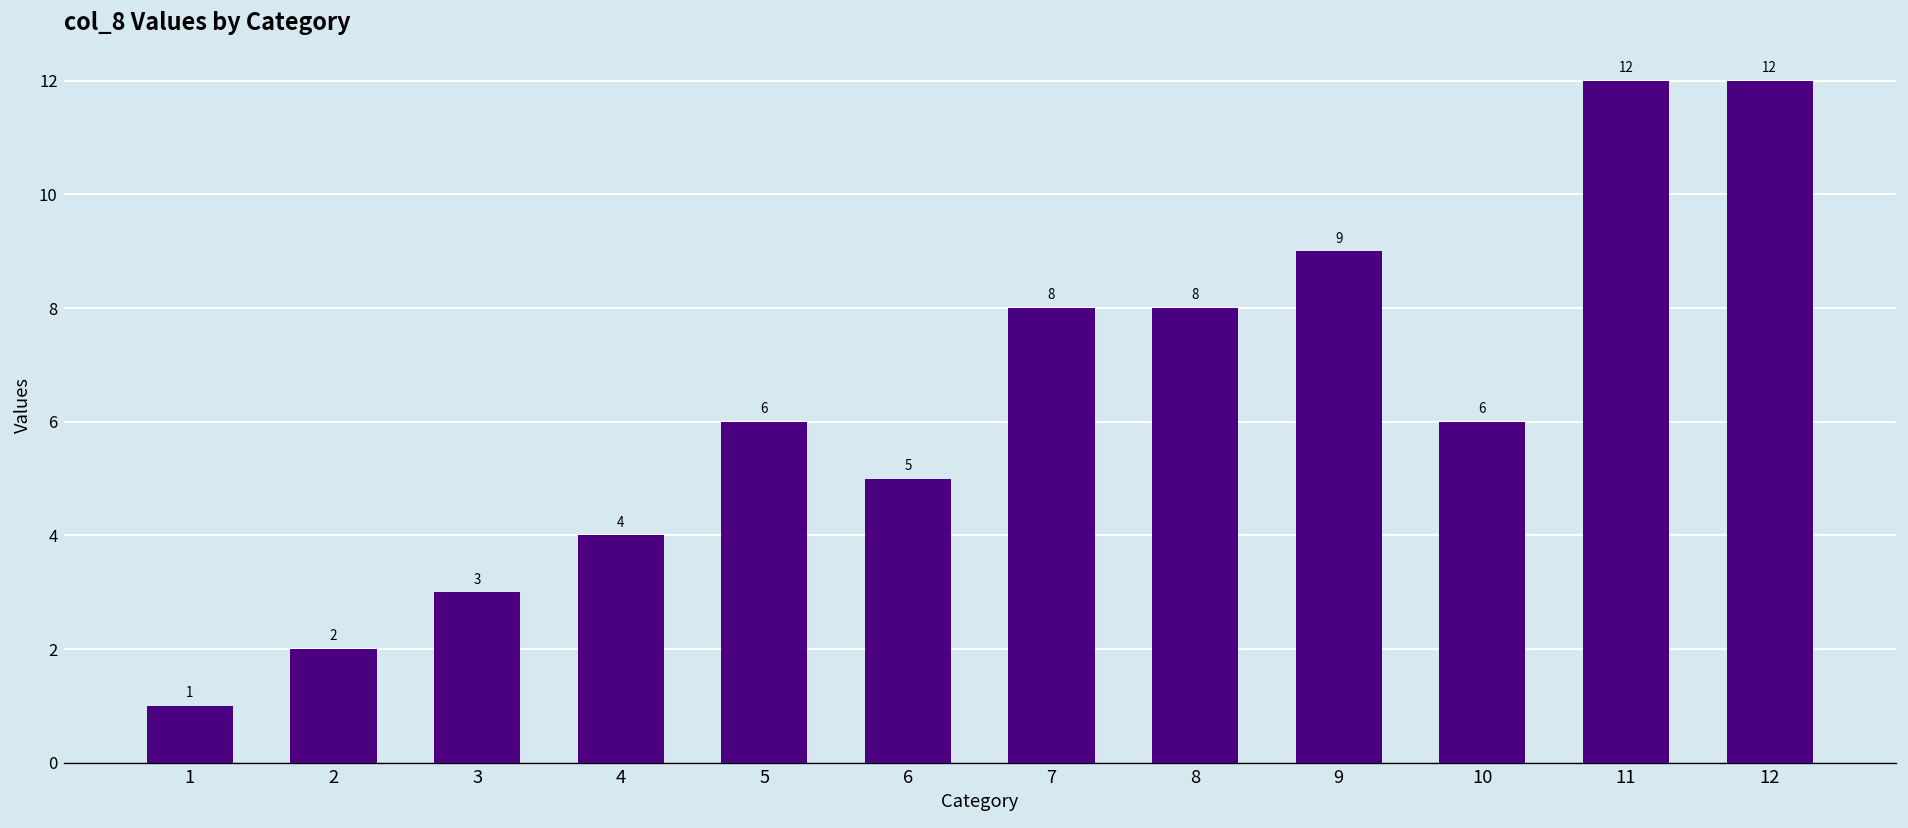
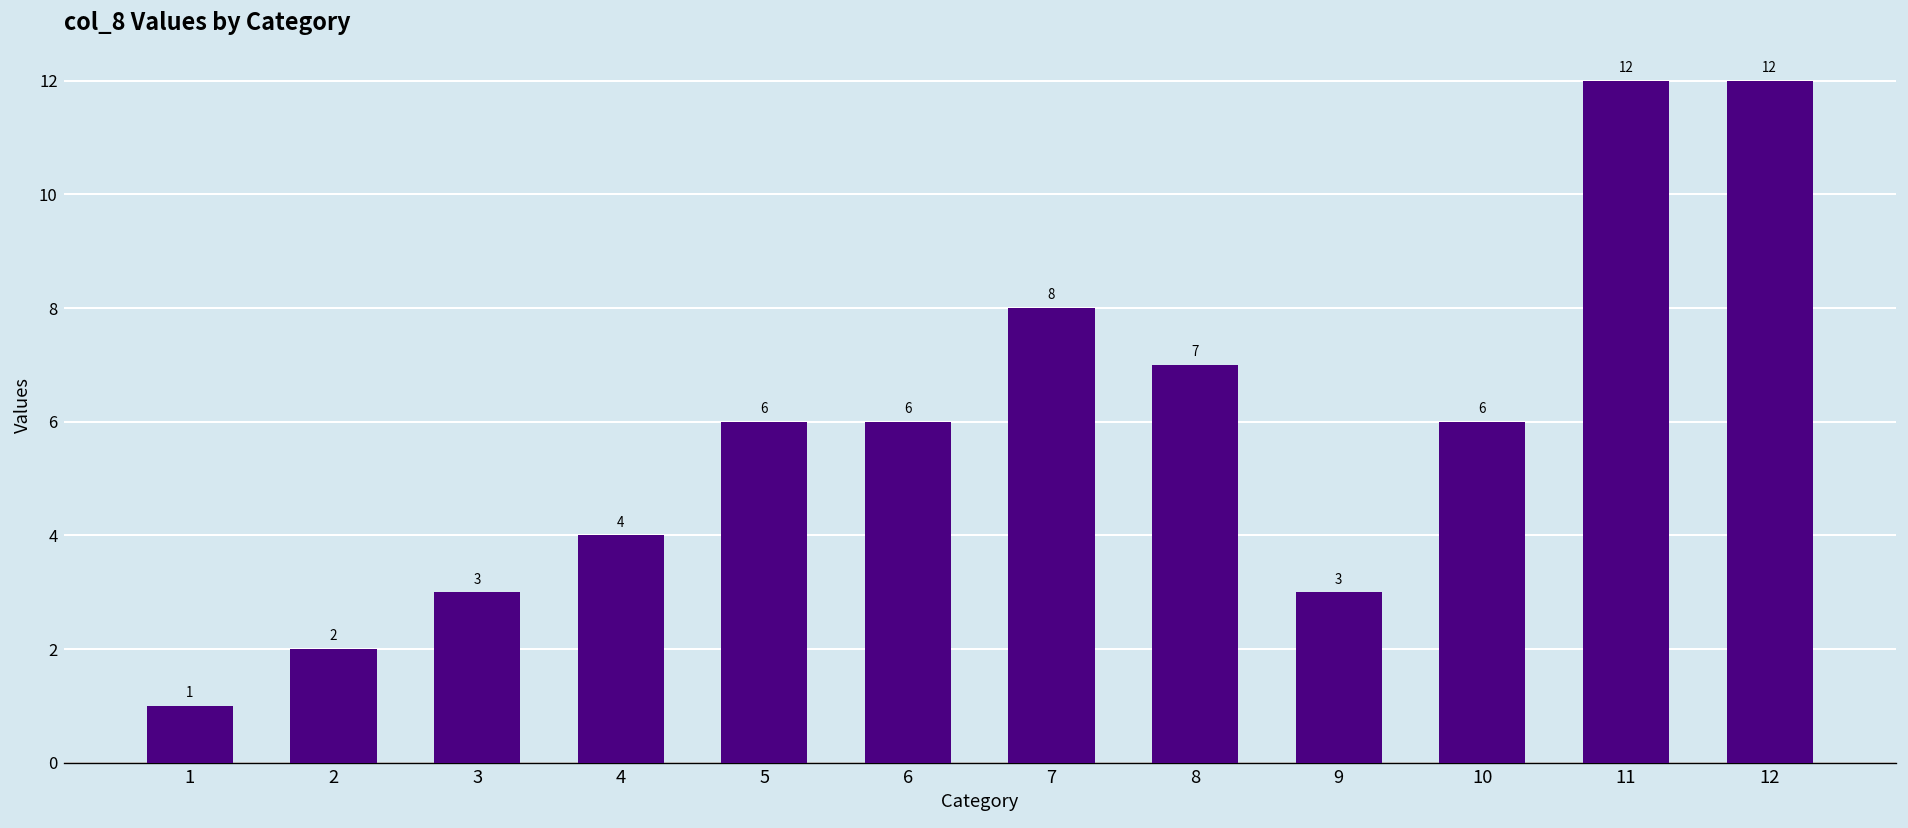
  {
    "1": 1,
    "2": 2,
    "3": 3,
    "4": 4,
    "5": 6,
-   "6": 5,
+   "6": 6,
    "7": 8,
-   "8": 8,
-   "9": 9,
+   "8": 7,
+   "9": 3,
    "10": 6,
    "11": 12,
    "12": 12
  }
